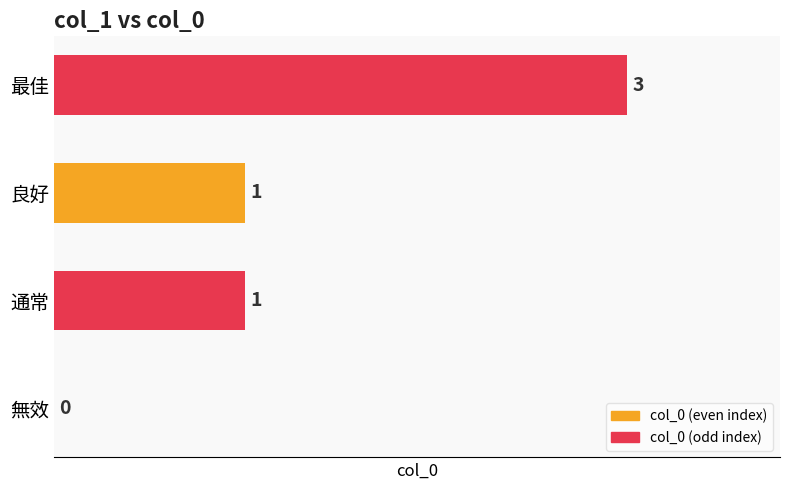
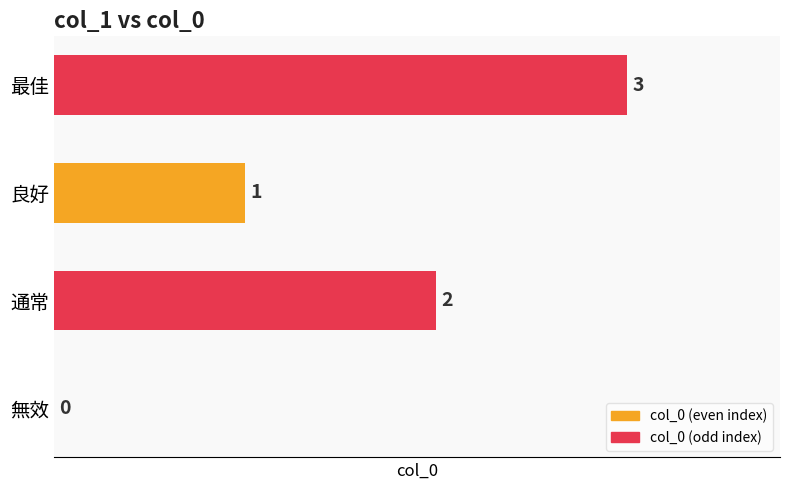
  {
    "最佳": 3,
    "良好": 1,
-   "通常": 1,
+   "通常": 2,
    "無效": 0
  }
